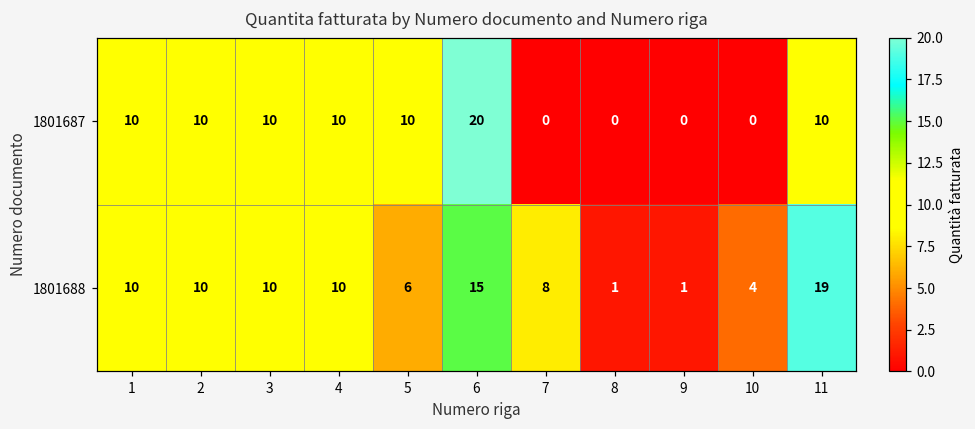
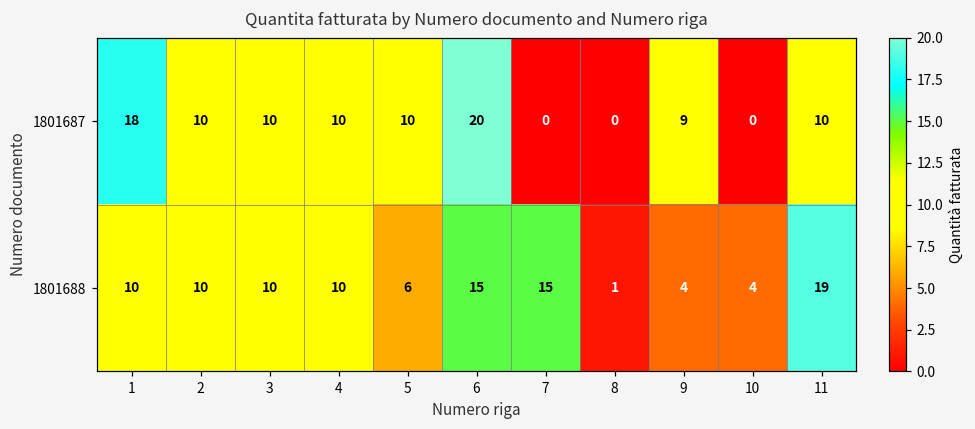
  {
    "1801687": {
-     "1": 10,
+     "1": 18,
      "2": 10,
      "3": 10,
      "4": 10,
      "5": 10,
      "6": 20,
      "7": 0,
      "8": 0,
-     "9": 0,
+     "9": 9,
      "10": 0,
      "11": 10
    },
    "1801688": {
      "1": 10,
      "2": 10,
      "3": 10,
      "4": 10,
      "5": 6,
      "6": 15,
-     "7": 8,
+     "7": 15,
      "8": 1,
-     "9": 1,
+     "9": 4,
      "10": 4,
      "11": 19
    }
  }
